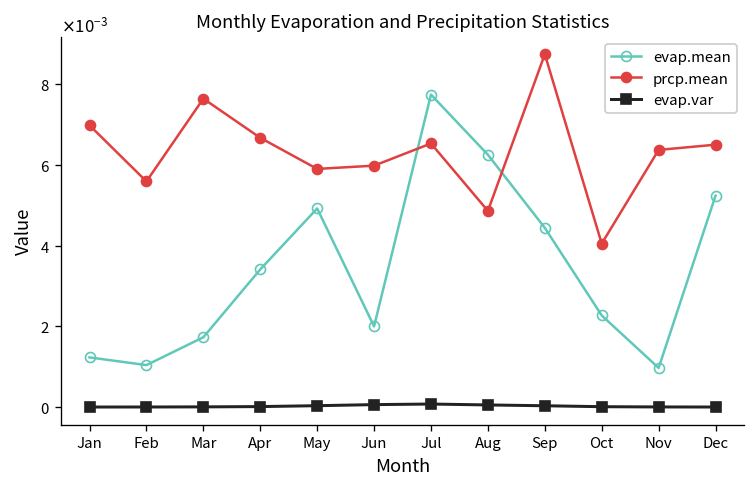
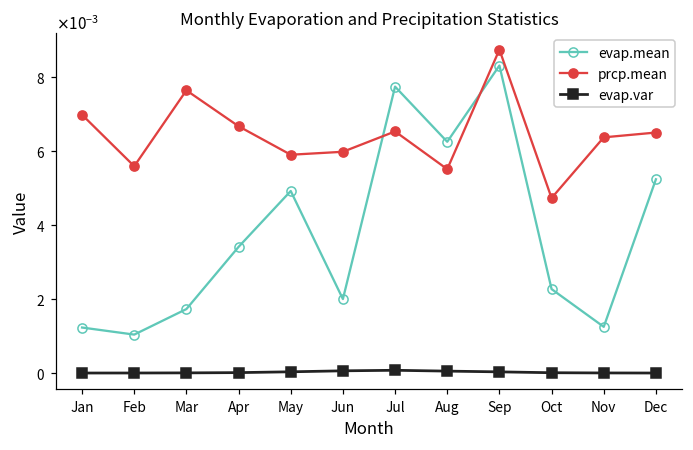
  {
    "evap.mean": {
      "Jan": 0.0012,
      "Feb": 0.0010,
      "Mar": 0.0017,
      "Apr": 0.0034,
      "May": 0.0049,
      "Jun": 0.0020,
      "Jul": 0.0077,
      "Aug": 0.0063,
-     "Sep": 0.0044,
+     "Sep": 0.0083,
      "Oct": 0.0023,
-     "Nov": 0.0010,
+     "Nov": 0.0013,
      "Dec": 0.0052
    },
    "prcp.mean": {
      "Jan": 0.0070,
      "Feb": 0.0056,
      "Mar": 0.0076,
      "Apr": 0.0067,
      "May": 0.0059,
      "Jun": 0.0060,
      "Jul": 0.0065,
-     "Aug": 0.0049,
+     "Aug": 0.0055,
      "Sep": 0.0087,
-     "Oct": 0.0041,
+     "Oct": 0.0047,
      "Nov": 0.0064,
      "Dec": 0.0065
    },
    "evap.var": {
      "Jan": 0.0000,
      "Feb": 0.0000,
      "Mar": 0.0000,
      "Apr": 0.0000,
      "May": 0.0000,
      "Jun": 0.0001,
      "Jul": 0.0001,
      "Aug": 0.0001,
      "Sep": 0.0000,
      "Oct": 0.0000,
      "Nov": 0.0000,
      "Dec": 0.0000
    }
  }
